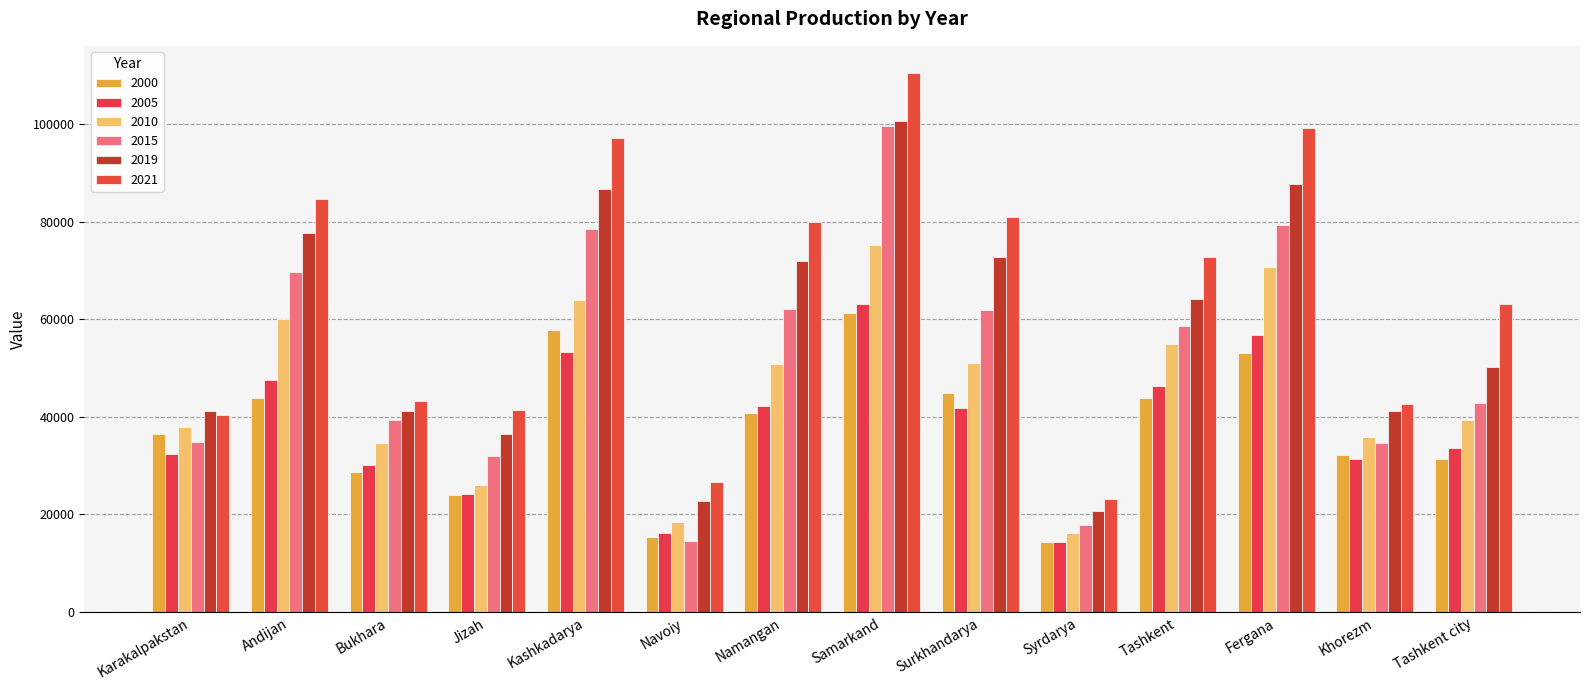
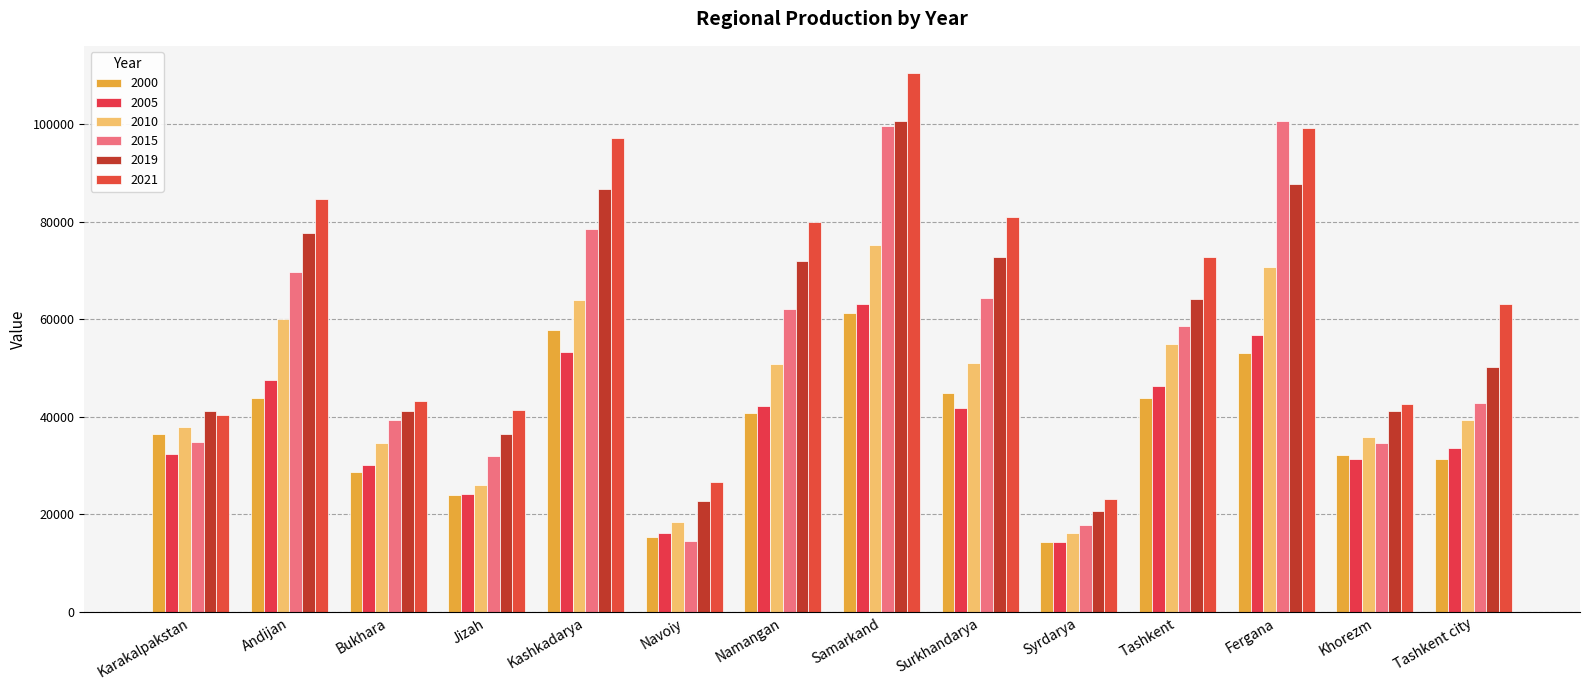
  {
    "2015": {
      "Karakalpakstan": 35000,
      "Andijan": 70000,
      "Bukhara": 39000,
      "Jizah": 32000,
      "Kashkadarya": 79000,
      "Navoiy": 15000,
      "Namangan": 62000,
      "Samarkand": 100000,
-     "Surkhandarya": 62000,
+     "Surkhandarya": 64000,
      "Syrdarya": 18000,
      "Tashkent": 59000,
-     "Fergana": 79000,
+     "Fergana": 101000,
      "Khorezm": 35000,
      "Tashkent city": 43000
    }
  }
